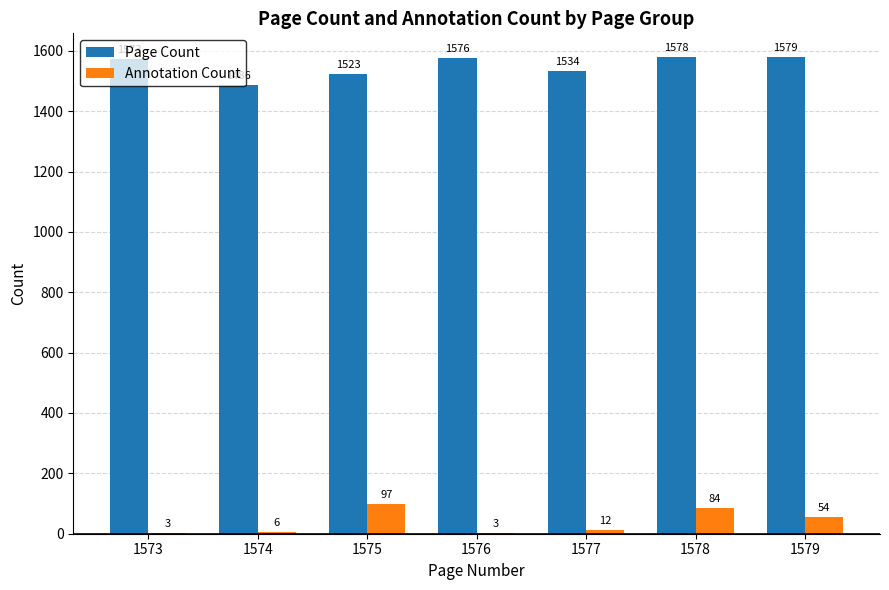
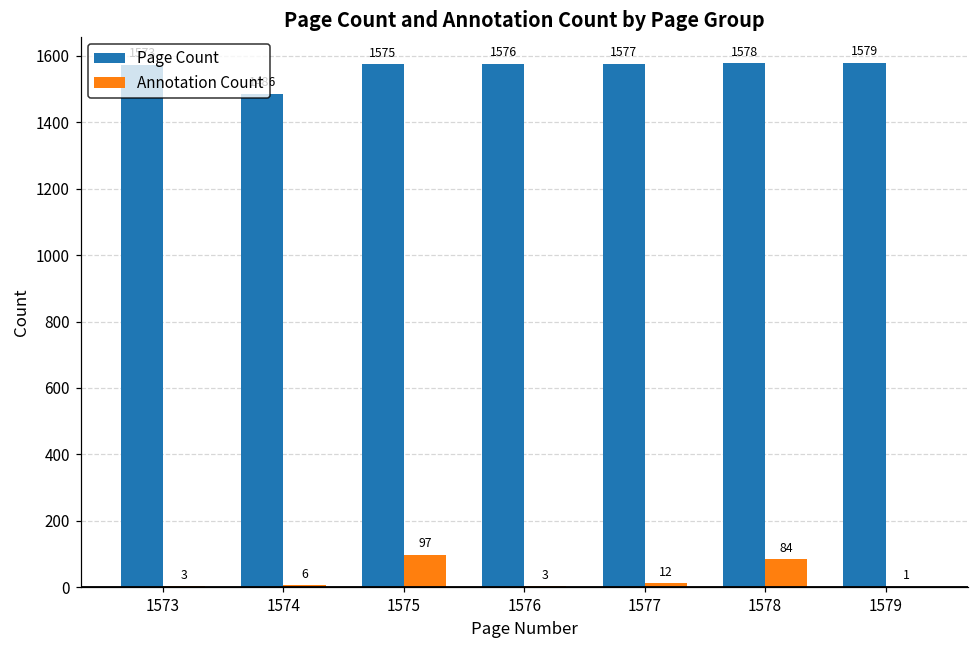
  {
    "Page Count": {
-     "1575": 1523,
+     "1575": 1575,
      "1576": 1576,
-     "1577": 1534,
+     "1577": 1577,
      "1578": 1578,
      "1579": 1579
    },
    "Annotation Count": {
      "1573": 3,
      "1574": 6,
      "1575": 97,
      "1576": 3,
      "1577": 12,
      "1578": 84,
-     "1579": 54
+     "1579": 1
    }
  }
